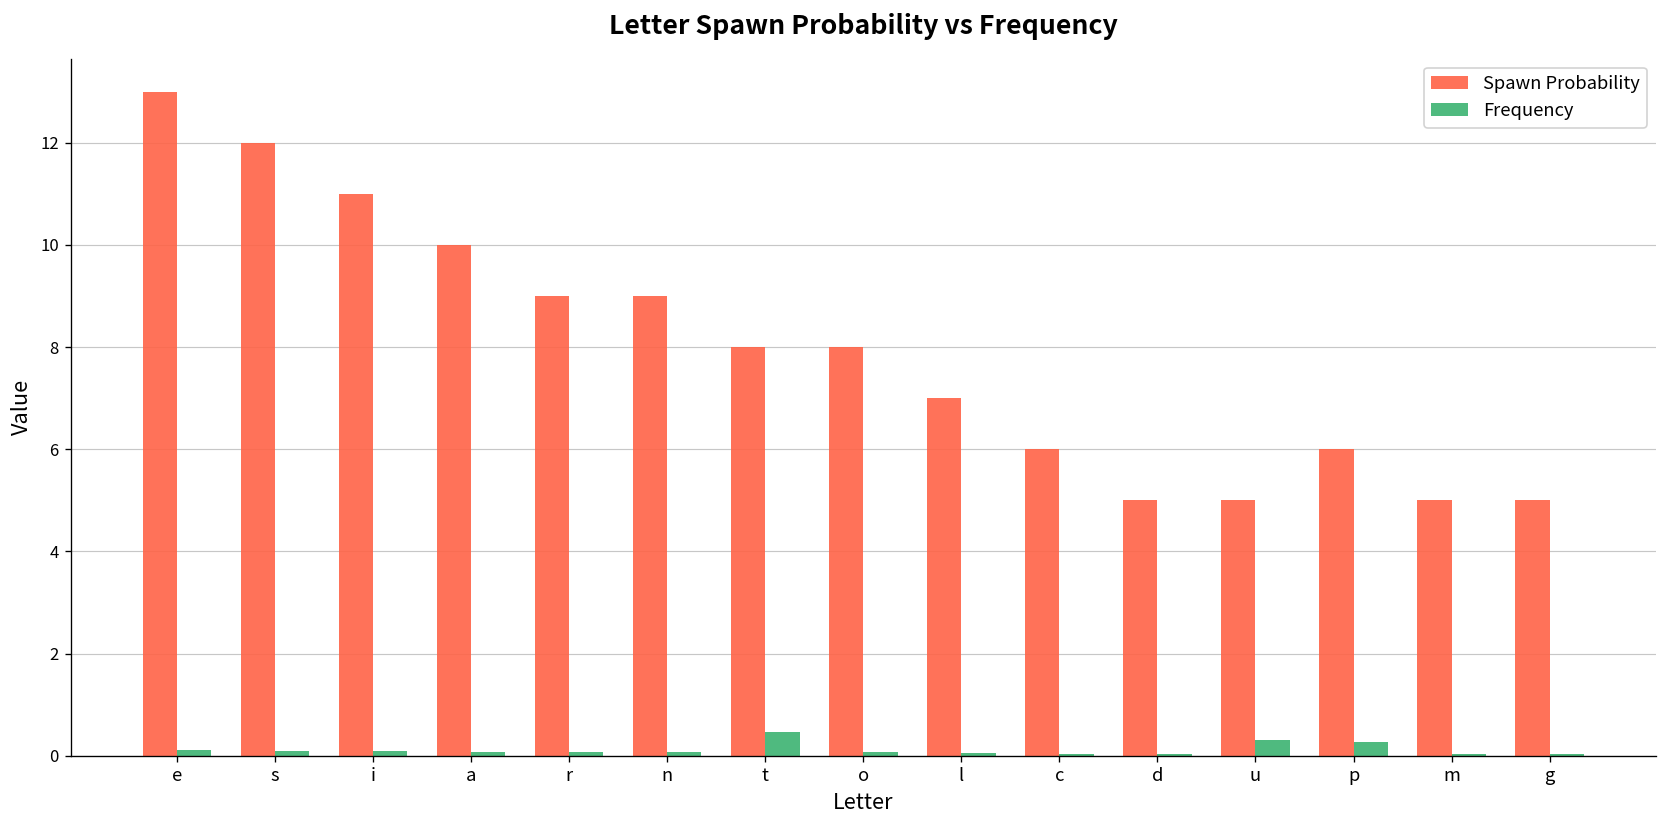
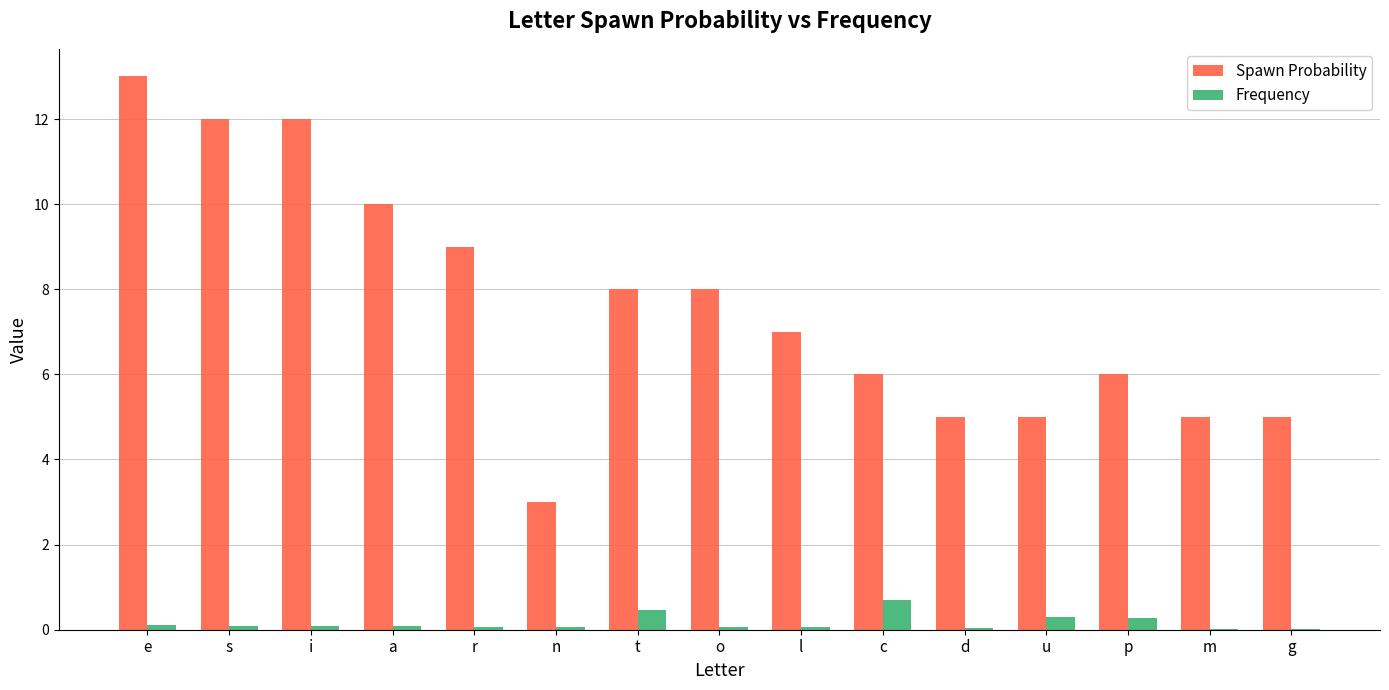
  {
    "Spawn Probability": {
      "e": 13,
      "s": 12,
-     "i": 11,
+     "i": 12,
      "a": 10,
      "r": 9,
-     "n": 9,
+     "n": 3,
      "t": 8,
      "o": 8,
      "l": 7,
      "c": 6,
      "d": 5,
      "u": 5,
      "p": 6,
      "m": 5,
      "g": 5
    },
    "Frequency": {
      "e": 0.1,
      "s": 0.1,
      "i": 0.1,
      "a": 0.1,
      "r": 0.1,
      "n": 0.1,
      "t": 0.5,
      "o": 0.1,
-     "c": 0.0,
+     "c": 0.7,
      "u": 0.3,
      "p": 0.3
    }
  }
